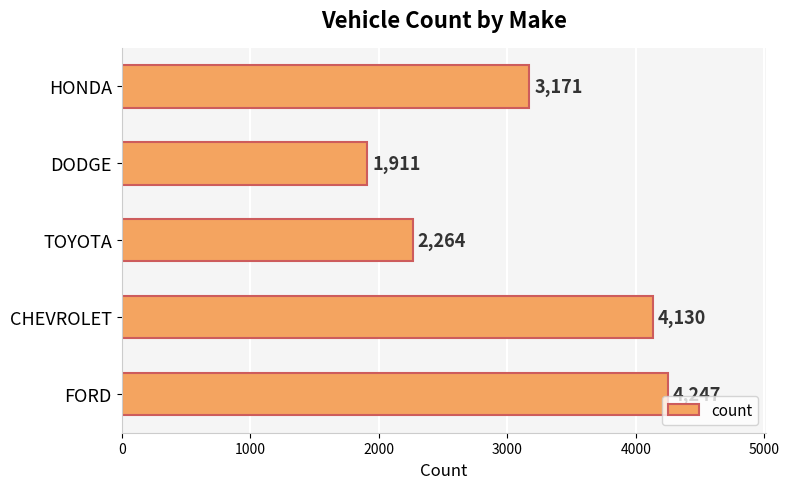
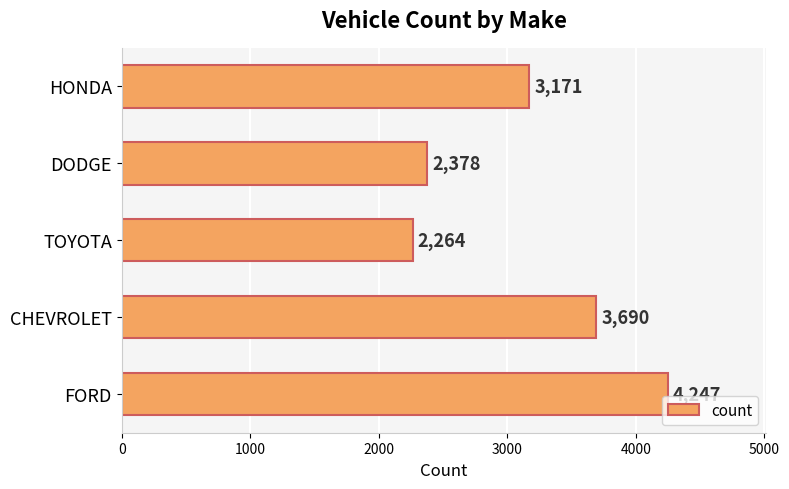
  {
    "HONDA": "3,171",
-   "DODGE": "1,911",
+   "DODGE": "2,378",
    "TOYOTA": "2,264",
-   "CHEVROLET": "4,130"
+   "CHEVROLET": "3,690"
  }
